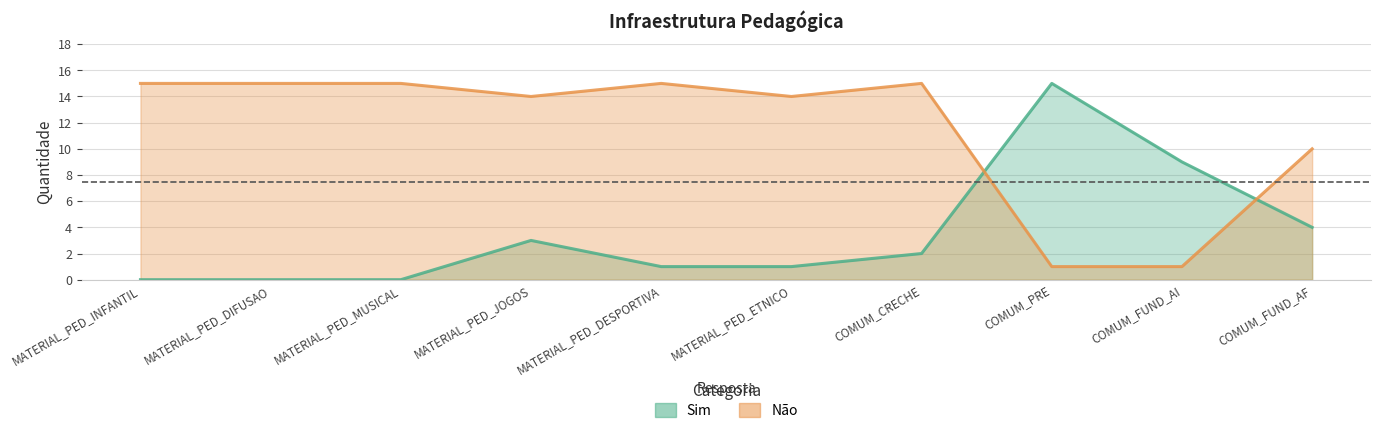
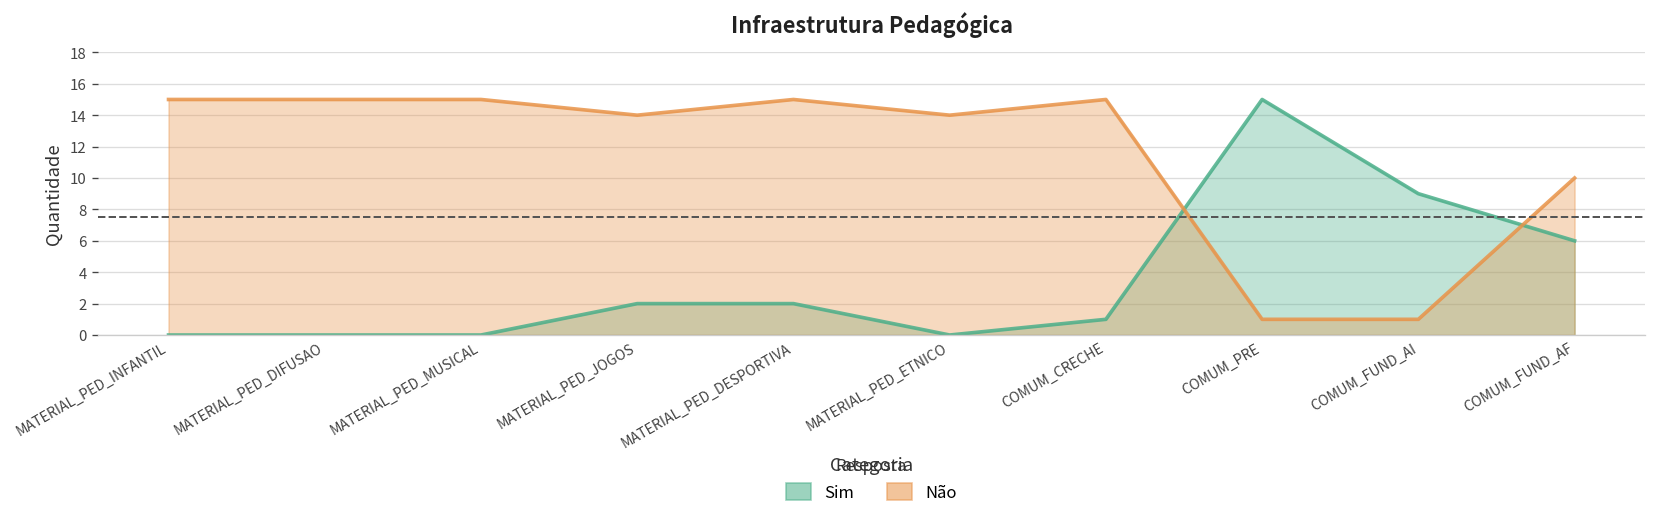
  {
    "Sim": {
      "MATERIAL_PED_INFANTIL": 0,
      "MATERIAL_PED_DIFUSAO": 0,
      "MATERIAL_PED_MUSICAL": 0,
-     "MATERIAL_PED_JOGOS": 3,
-     "MATERIAL_PED_DESPORTIVA": 1,
-     "MATERIAL_PED_ETNICO": 1,
-     "COMUM_CRECHE": 2,
+     "MATERIAL_PED_JOGOS": 2,
+     "MATERIAL_PED_DESPORTIVA": 2,
+     "MATERIAL_PED_ETNICO": 0,
+     "COMUM_CRECHE": 1,
      "COMUM_PRE": 15,
      "COMUM_FUND_AI": 9,
-     "COMUM_FUND_AF": 4
+     "COMUM_FUND_AF": 6
    },
    "Não": {
      "MATERIAL_PED_INFANTIL": 15,
      "MATERIAL_PED_DIFUSAO": 15,
      "MATERIAL_PED_MUSICAL": 15,
      "MATERIAL_PED_JOGOS": 14,
      "MATERIAL_PED_DESPORTIVA": 15,
      "MATERIAL_PED_ETNICO": 14,
      "COMUM_CRECHE": 15,
      "COMUM_PRE": 1,
      "COMUM_FUND_AI": 1,
      "COMUM_FUND_AF": 10
    }
  }
